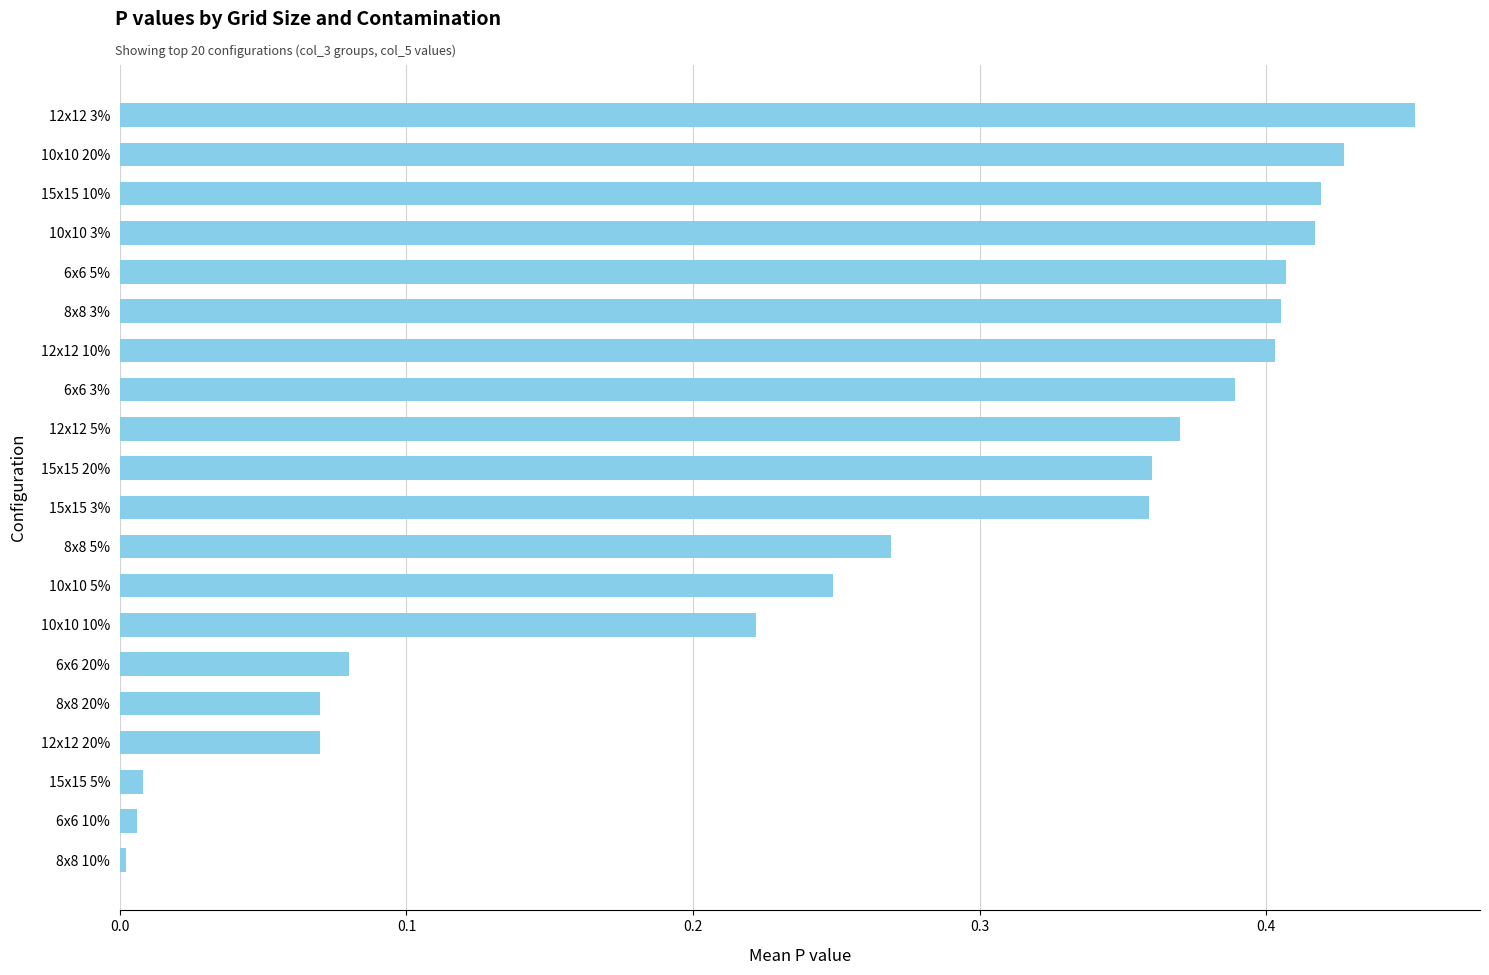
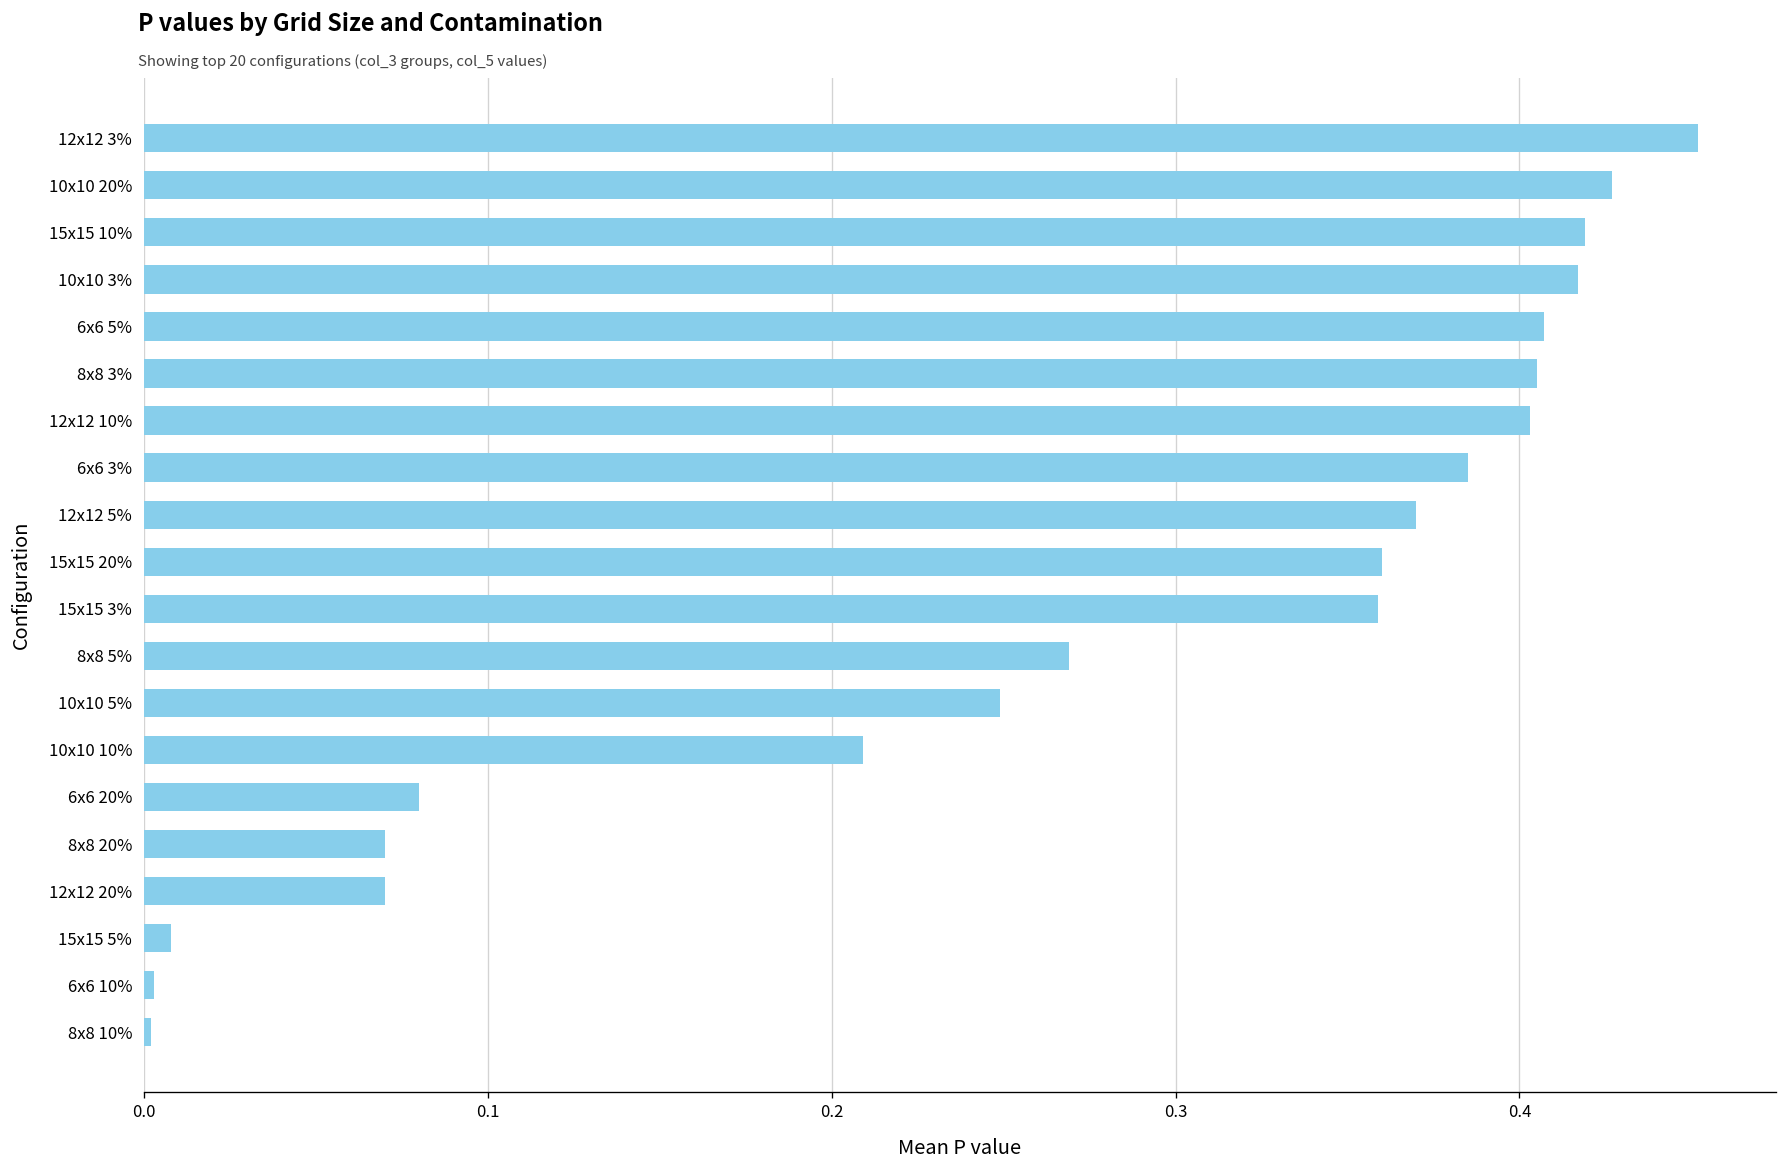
  {
    "12x12 3%": 0.452,
    "10x10 20%": 0.427,
    "15x15 10%": 0.419,
    "10x10 3%": 0.417,
    "6x6 5%": 0.407,
    "8x8 3%": 0.405,
    "12x12 10%": 0.403,
-   "6x6 3%": 0.389,
+   "6x6 3%": 0.385,
    "12x12 5%": 0.370,
    "15x15 20%": 0.360,
    "15x15 3%": 0.359,
    "8x8 5%": 0.269,
    "10x10 5%": 0.249,
-   "10x10 10%": 0.222,
+   "10x10 10%": 0.209,
    "6x6 20%": 0.080,
    "8x8 20%": 0.070,
    "12x12 20%": 0.070,
    "15x15 5%": 0.008,
-   "6x6 10%": 0.006,
+   "6x6 10%": 0.003,
    "8x8 10%": 0.002
  }
